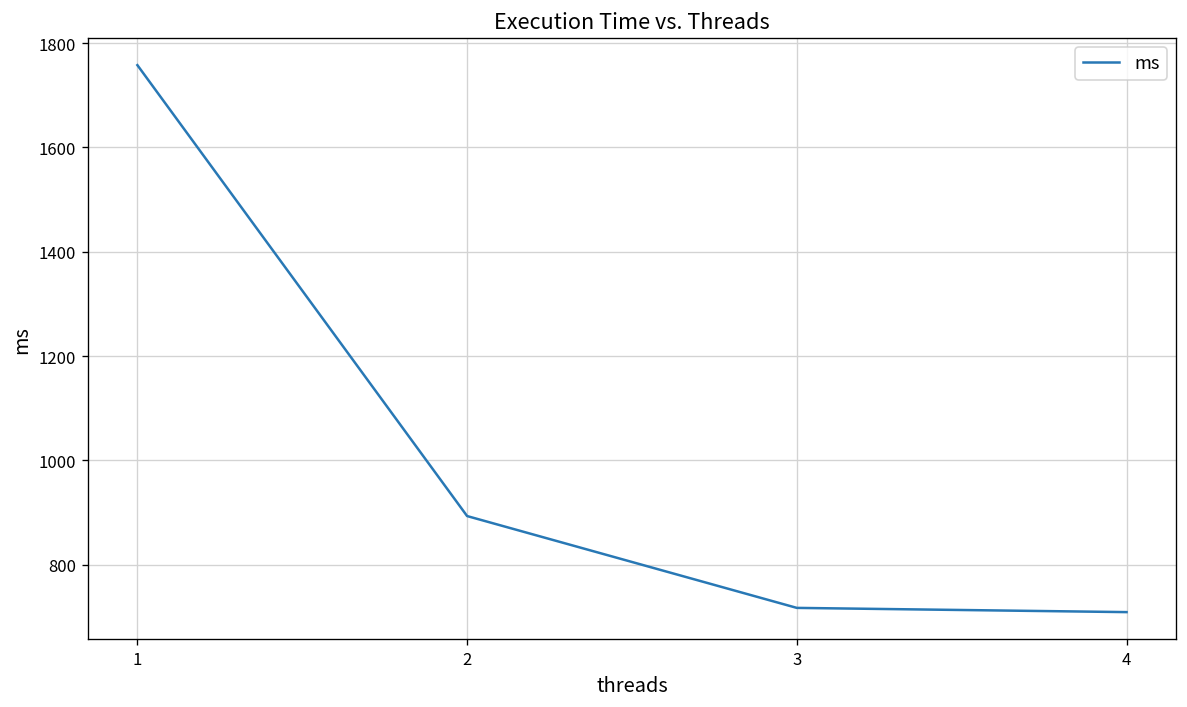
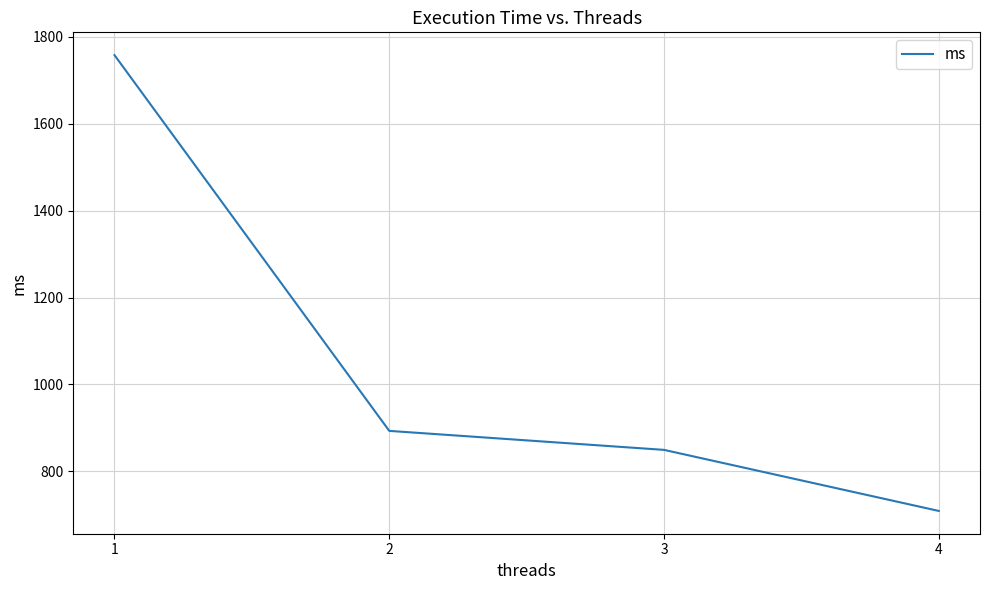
  {
    "1": 1760,
    "2": 890,
-   "3": 720,
+   "3": 850,
    "4": 710
  }
